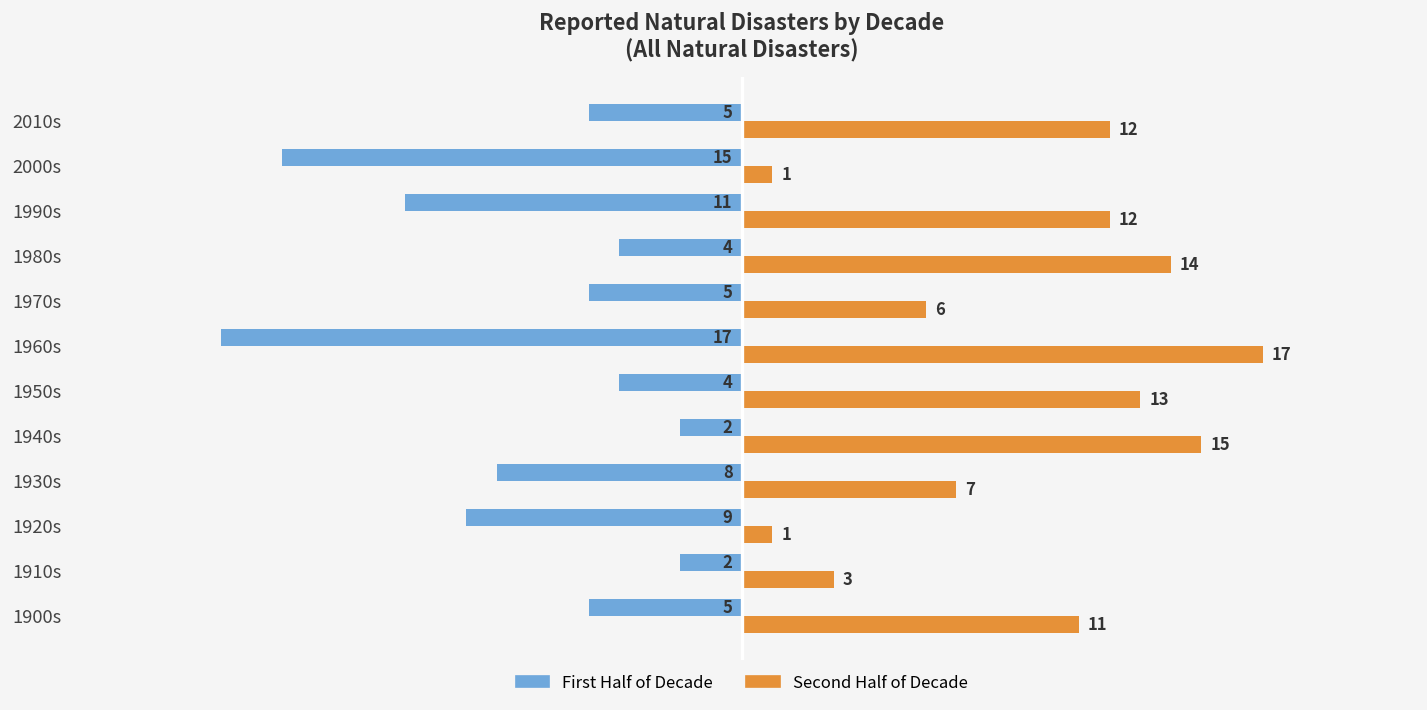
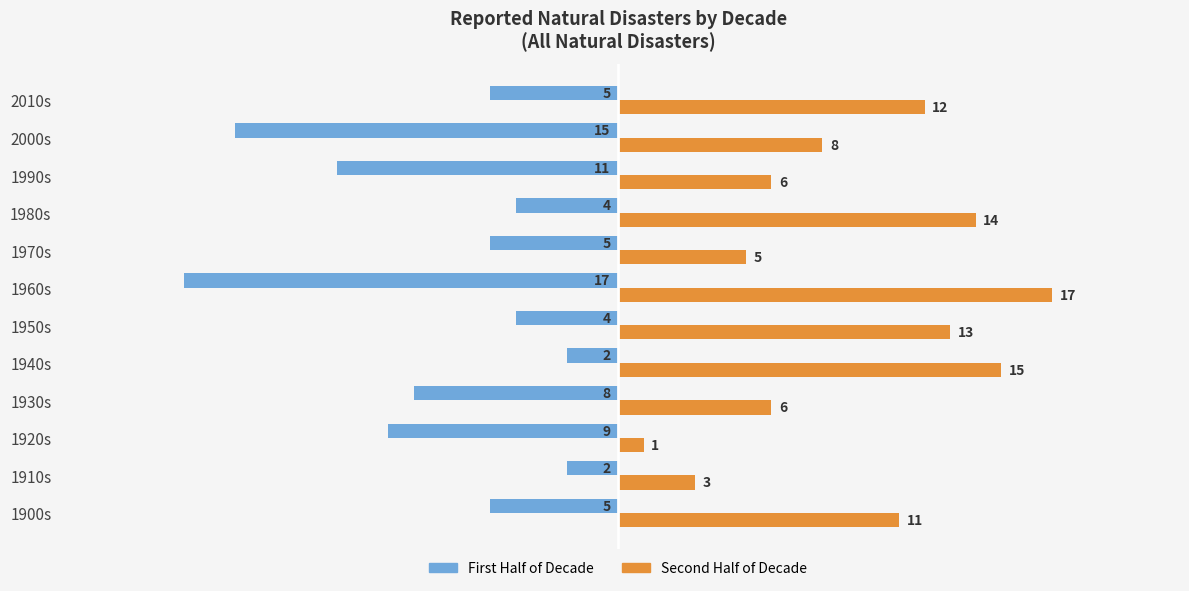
  {
    "Second Half of Decade": {
      "2010s": 12,
-     "2000s": 1,
-     "1990s": 12,
+     "2000s": 8,
+     "1990s": 6,
      "1980s": 14,
-     "1970s": 6,
+     "1970s": 5,
      "1960s": 17,
      "1950s": 13,
      "1940s": 15,
-     "1930s": 7,
+     "1930s": 6,
      "1920s": 1,
      "1910s": 3,
      "1900s": 11
    }
  }
